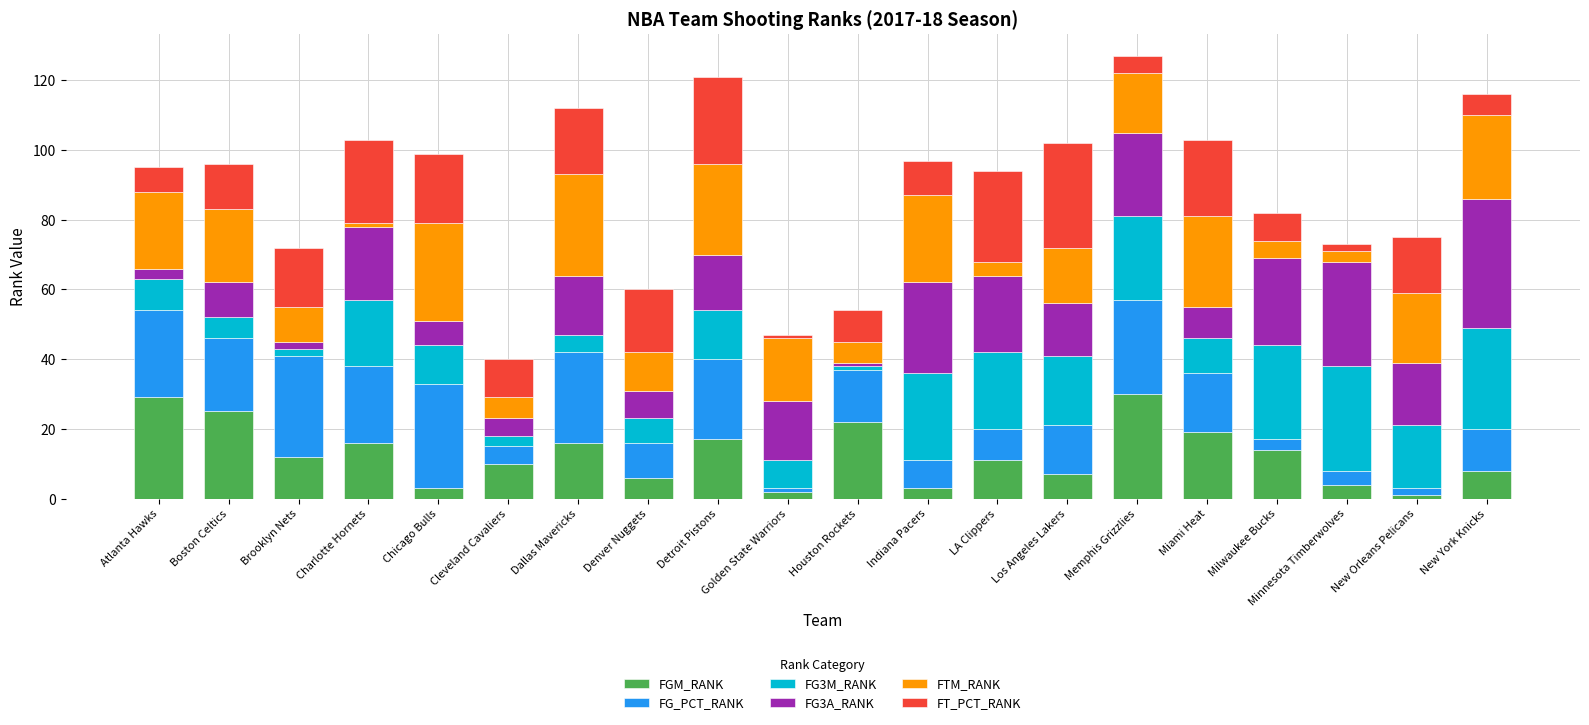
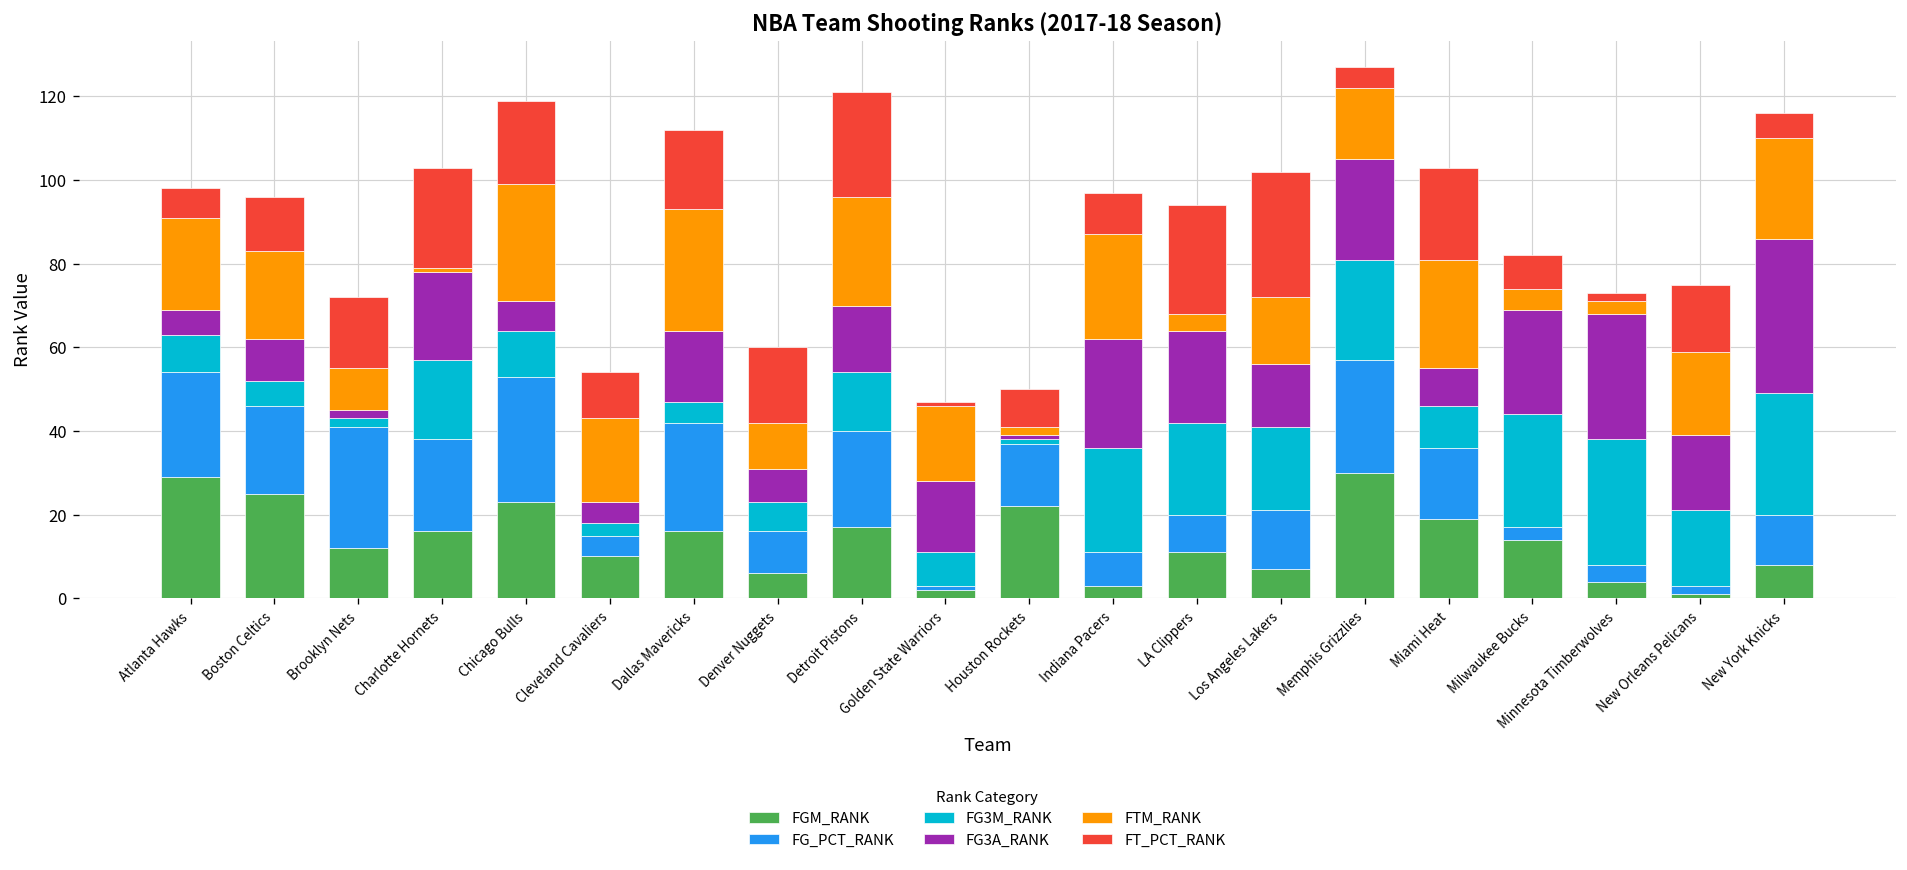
  {
    "FGM_RANK": {
      "Atlanta Hawks": 29,
      "Boston Celtics": 25,
      "Brooklyn Nets": 12,
      "Charlotte Hornets": 16,
-     "Chicago Bulls": 3,
+     "Chicago Bulls": 23,
      "Cleveland Cavaliers": 10,
      "Dallas Mavericks": 16,
      "Denver Nuggets": 6,
      "Detroit Pistons": 17,
      "Golden State Warriors": 2,
      "Houston Rockets": 22,
      "Indiana Pacers": 3,
      "LA Clippers": 11,
      "Los Angeles Lakers": 7,
      "Memphis Grizzlies": 30,
      "Miami Heat": 19,
      "Milwaukee Bucks": 14,
      "Minnesota Timberwolves": 4,
      "New Orleans Pelicans": 1,
      "New York Knicks": 8
    },
    "FG3A_RANK": {
-     "Atlanta Hawks": 3,
+     "Atlanta Hawks": 6,
      "Boston Celtics": 10,
      "Brooklyn Nets": 2,
      "Charlotte Hornets": 21,
      "Chicago Bulls": 7,
      "Cleveland Cavaliers": 5,
      "Dallas Mavericks": 17,
      "Denver Nuggets": 8,
      "Detroit Pistons": 16,
      "Golden State Warriors": 17,
      "Houston Rockets": 1,
      "Indiana Pacers": 26,
      "LA Clippers": 22,
      "Los Angeles Lakers": 15,
      "Memphis Grizzlies": 24,
      "Miami Heat": 9,
      "Milwaukee Bucks": 25,
      "Minnesota Timberwolves": 30,
      "New Orleans Pelicans": 18,
      "New York Knicks": 37
    },
    "FTM_RANK": {
      "Atlanta Hawks": 22,
      "Boston Celtics": 21,
      "Brooklyn Nets": 10,
      "Charlotte Hornets": 1,
      "Chicago Bulls": 28,
-     "Cleveland Cavaliers": 6,
+     "Cleveland Cavaliers": 20,
      "Dallas Mavericks": 29,
      "Denver Nuggets": 11,
      "Detroit Pistons": 26,
      "Golden State Warriors": 18,
-     "Houston Rockets": 6,
+     "Houston Rockets": 2,
      "Indiana Pacers": 25,
      "LA Clippers": 4,
      "Los Angeles Lakers": 16,
      "Memphis Grizzlies": 17,
      "Miami Heat": 26,
      "Milwaukee Bucks": 5,
      "Minnesota Timberwolves": 3,
      "New Orleans Pelicans": 20,
      "New York Knicks": 24
    },
    "FT_PCT_RANK": {
      "Atlanta Hawks": 7,
      "Boston Celtics": 13,
      "Brooklyn Nets": 17,
      "Charlotte Hornets": 24,
      "Chicago Bulls": 20,
      "Cleveland Cavaliers": 11,
      "Dallas Mavericks": 19,
      "Denver Nuggets": 18,
      "Detroit Pistons": 25,
      "Golden State Warriors": 1,
      "Houston Rockets": 9,
      "Indiana Pacers": 10,
      "LA Clippers": 26,
      "Los Angeles Lakers": 30,
      "Memphis Grizzlies": 5,
      "Miami Heat": 22,
      "Milwaukee Bucks": 8,
      "Minnesota Timberwolves": 2,
      "New Orleans Pelicans": 16,
      "New York Knicks": 6
    }
  }
